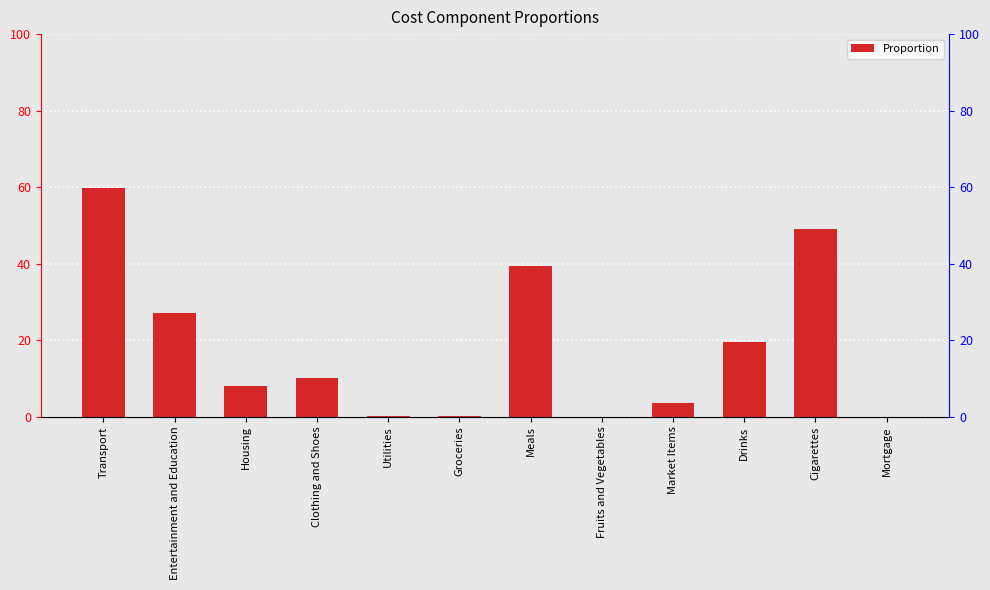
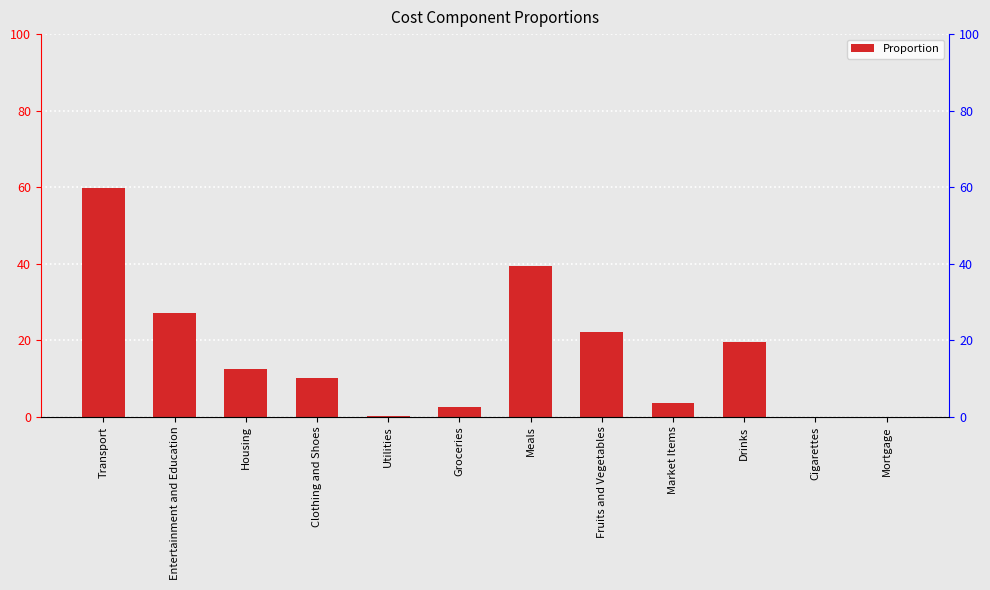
  {
    "Transport": 60,
    "Entertainment and Education": 27,
-   "Housing": 8,
+   "Housing": 12,
    "Clothing and Shoes": 10,
-   "Groceries": 0,
+   "Groceries": 3,
    "Meals": 39,
-   "Fruits and Vegetables": 0,
+   "Fruits and Vegetables": 22,
    "Market Items": 3,
    "Drinks": 20,
-   "Cigarettes": 49
+   "Cigarettes": 0
  }
